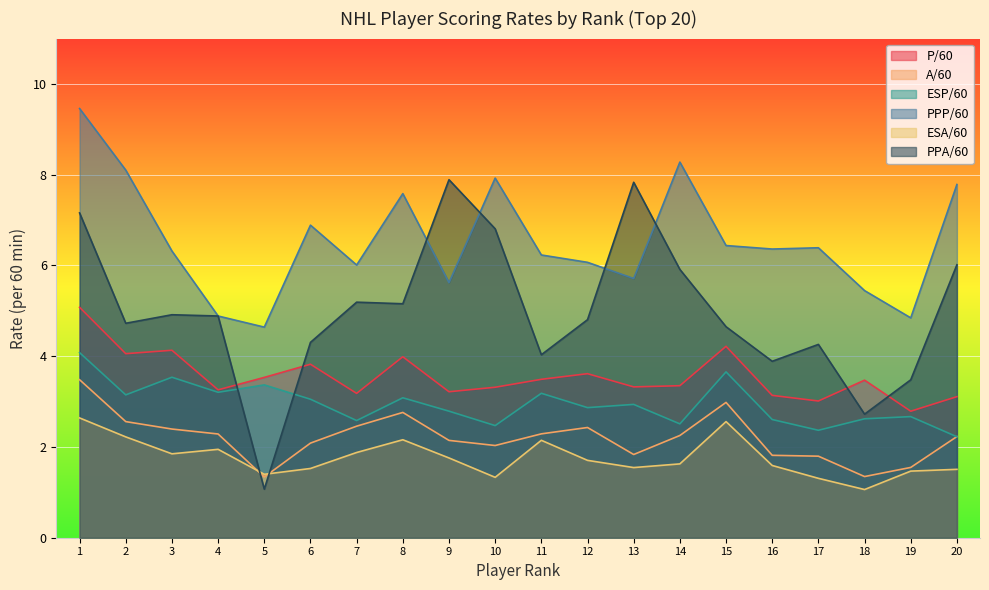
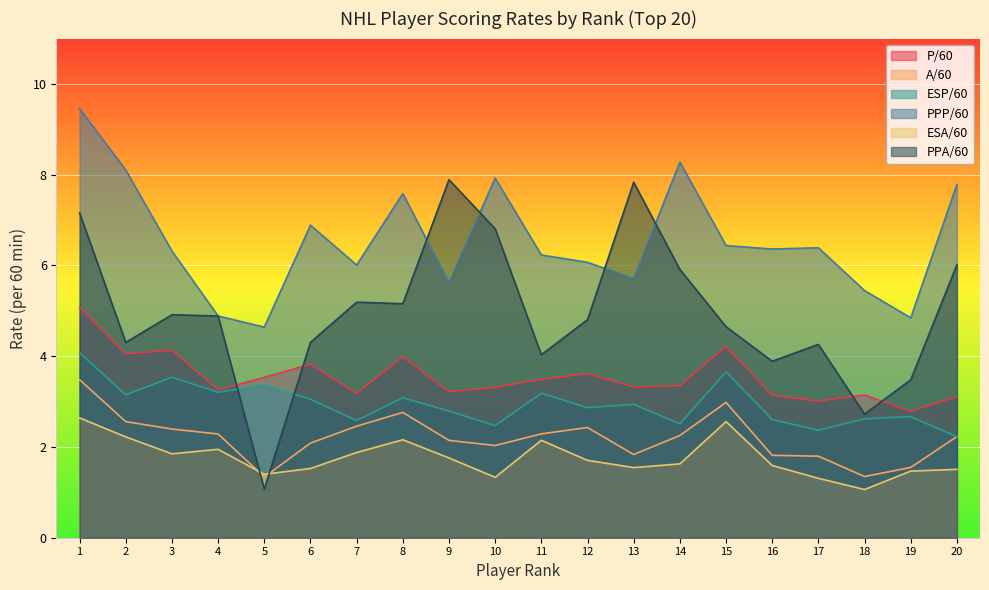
  {
    "P/60": {
      "1": 5.1,
      "2": 4.1,
      "3": 4.1,
      "5": 3.5,
      "6": 3.8,
      "7": 3.2,
      "8": 4.0,
      "9": 3.2,
      "10": 3.3,
      "11": 3.5,
      "12": 3.6,
      "13": 3.3,
      "14": 3.4,
      "15": 4.2,
      "16": 3.1,
      "17": 3.0,
-     "18": 3.5,
+     "18": 3.1,
      "19": 2.8,
      "20": 3.1
    },
    "PPA/60": {
      "1": 7.2,
-     "2": 4.7,
+     "2": 4.3,
      "3": 4.9,
      "5": 1.1,
      "6": 4.3,
      "7": 5.2,
      "8": 5.2,
      "9": 7.9,
      "10": 6.8,
      "11": 4.0,
      "12": 4.8,
      "13": 7.8,
      "14": 5.9,
      "15": 4.7,
      "16": 3.9,
      "17": 4.3,
      "18": 2.7,
      "19": 3.5,
      "20": 6.0
    }
  }
